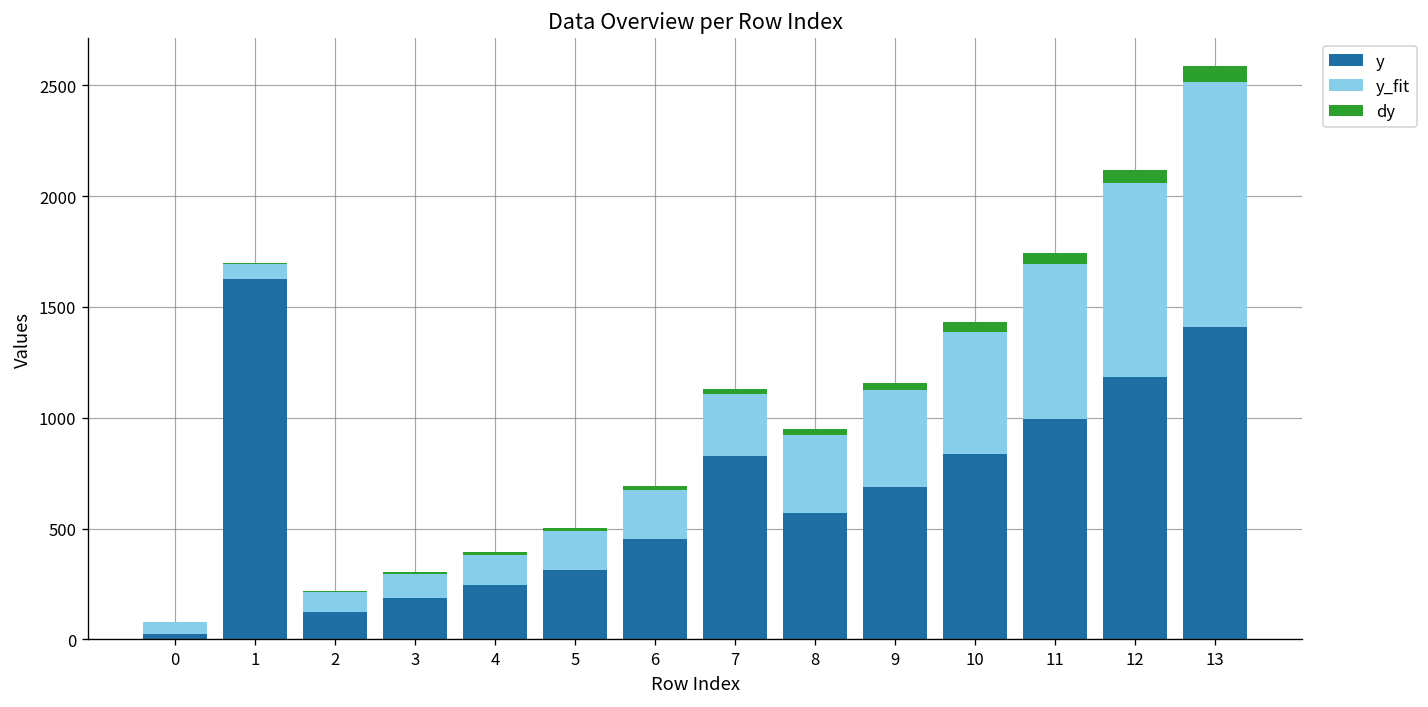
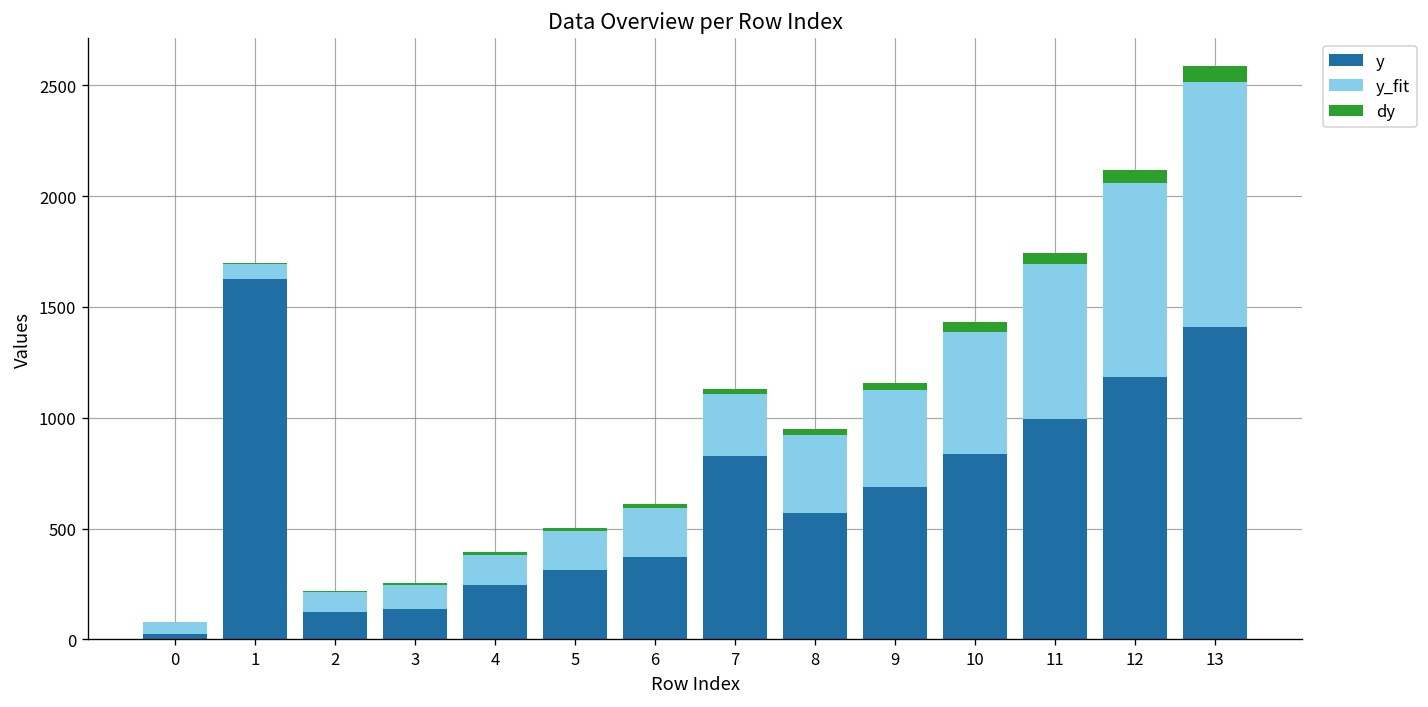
  {
    "y": {
      "0": 20,
      "1": 1630,
      "2": 120,
-     "3": 190,
+     "3": 140,
      "4": 240,
      "5": 310,
-     "6": 460,
+     "6": 370,
      "7": 830,
      "8": 570,
      "9": 690,
      "10": 840,
      "11": 990,
      "12": 1180,
      "13": 1410
    },
    "y_fit": {
      "0": 60,
      "1": 70,
      "2": 90,
      "3": 110,
      "4": 140,
      "5": 180,
      "6": 220,
      "7": 280,
      "8": 350,
      "9": 440,
      "10": 550,
      "11": 700,
      "12": 880,
      "13": 1110
    },
    "dy": {
      "5": 20,
      "6": 20,
      "7": 20,
      "8": 30,
      "9": 30,
      "10": 40,
      "11": 50,
      "12": 60,
      "13": 70
    }
  }
